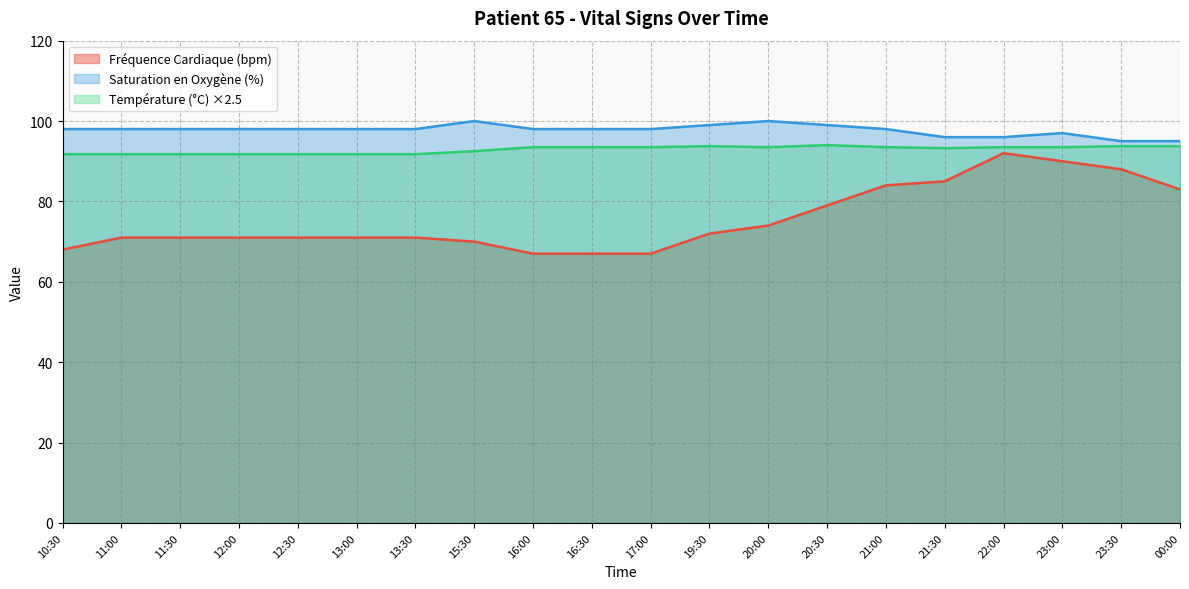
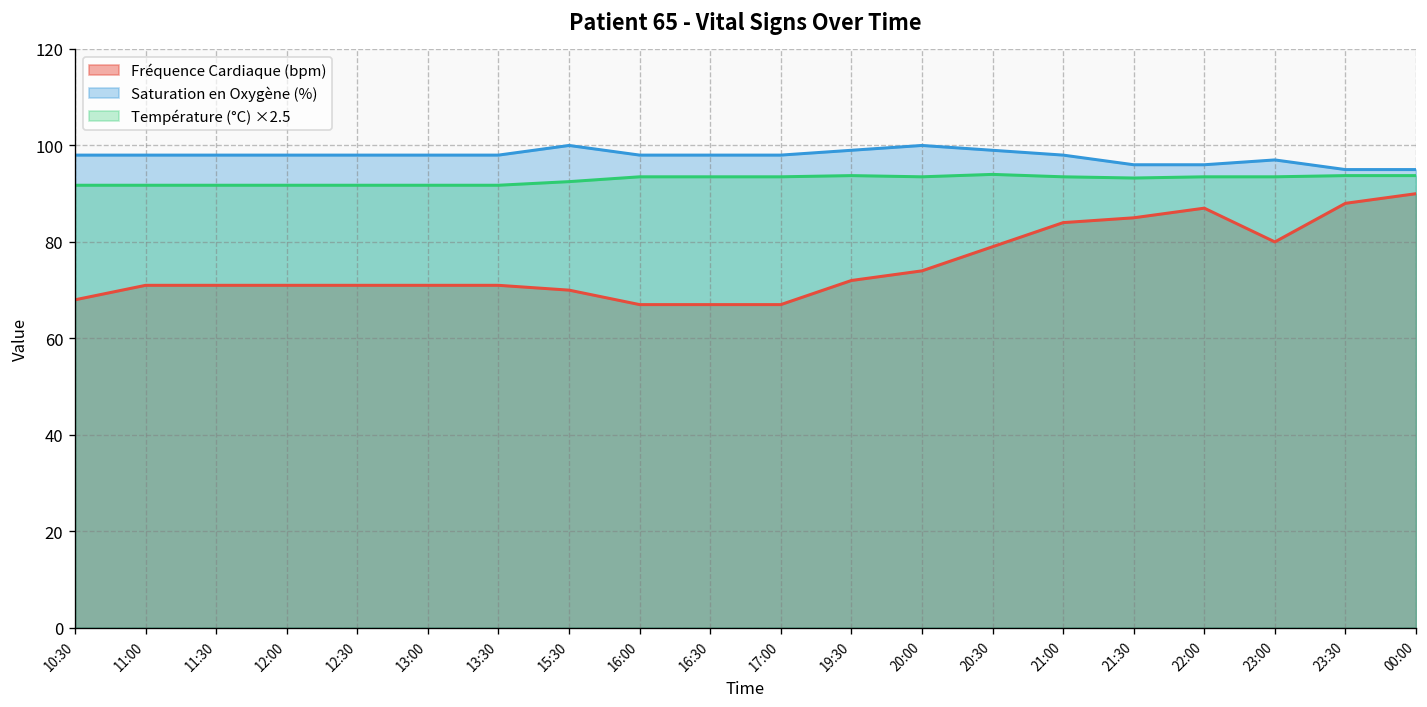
  {
    "Fréquence Cardiaque (bpm)": {
      "10:30": 68,
      "11:00": 71,
      "11:30": 71,
      "12:00": 71,
      "12:30": 71,
      "13:00": 71,
      "13:30": 71,
      "15:30": 70,
      "16:00": 67,
      "16:30": 67,
      "17:00": 67,
      "19:30": 72,
      "20:00": 74,
      "20:30": 79,
      "21:00": 84,
      "21:30": 85,
-     "22:00": 92,
-     "23:00": 90,
+     "22:00": 87,
+     "23:00": 80,
      "23:30": 88,
-     "00:00": 83
+     "00:00": 90
    }
  }
